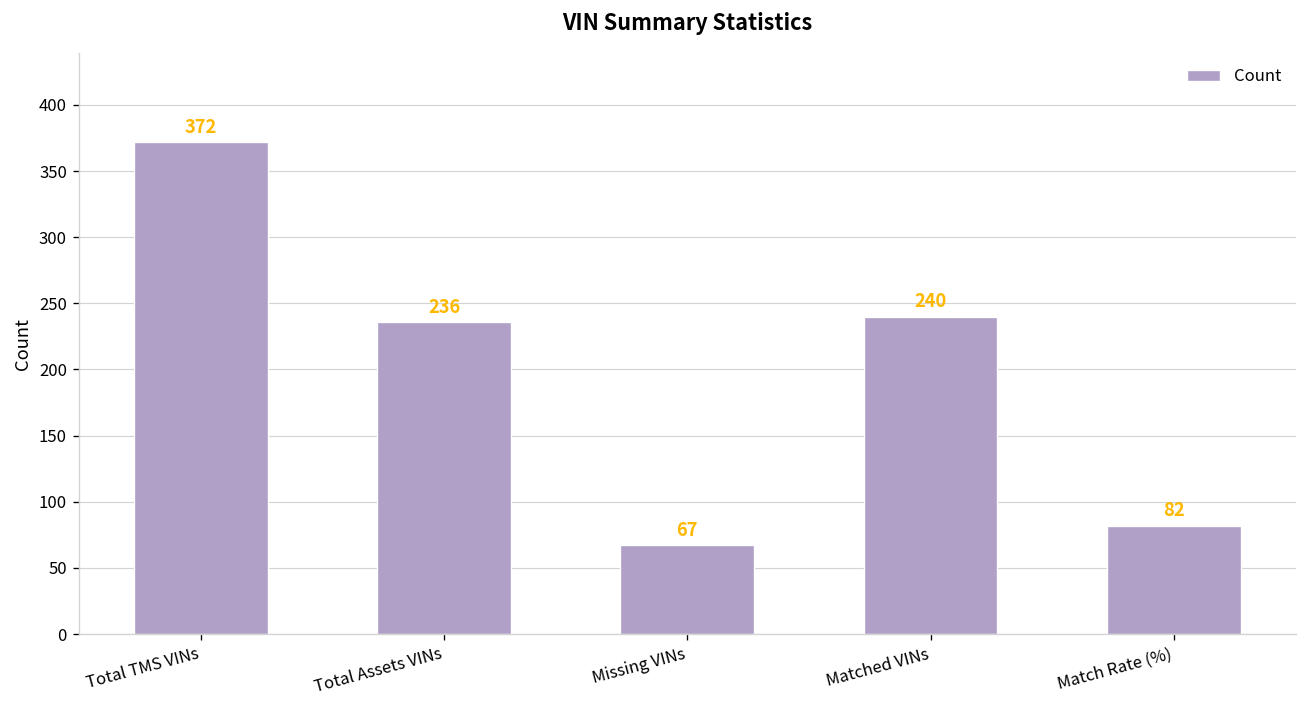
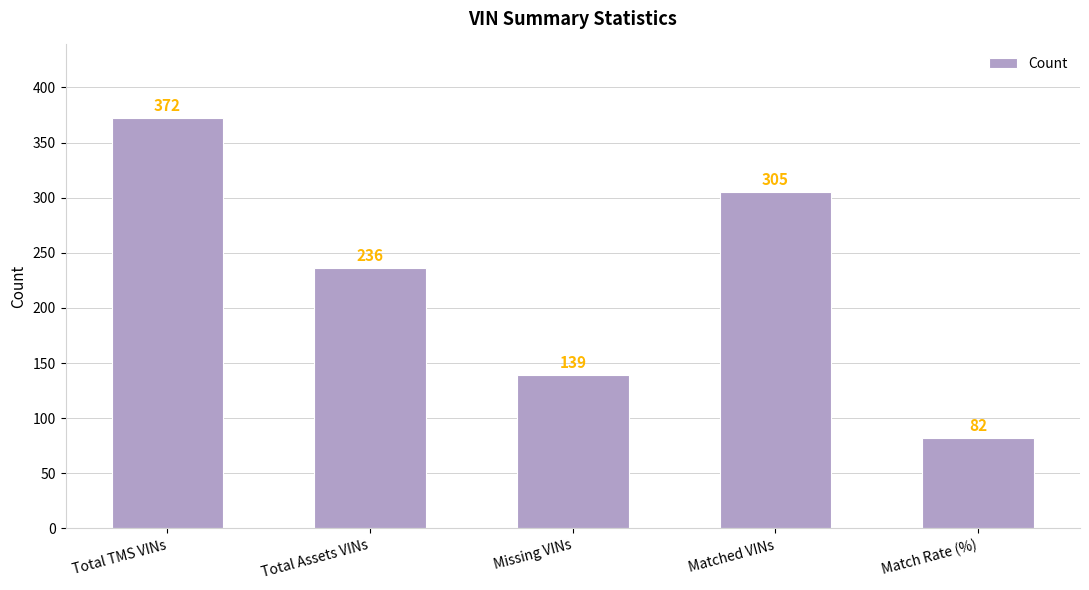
  {
    "Total TMS VINs": 372,
    "Total Assets VINs": 236,
-   "Missing VINs": 67,
-   "Matched VINs": 240,
+   "Missing VINs": 139,
+   "Matched VINs": 305,
    "Match Rate (%)": 82
  }
